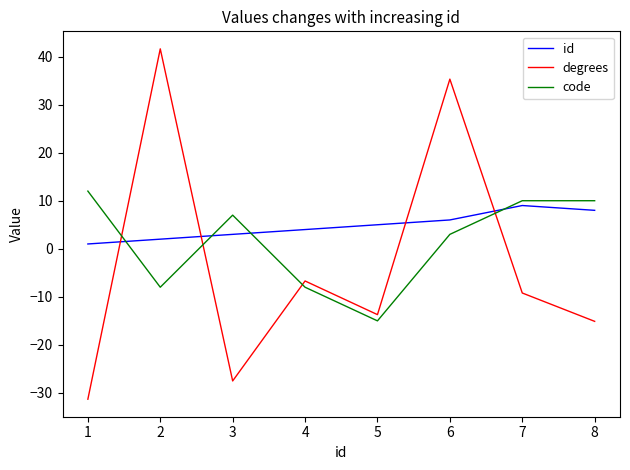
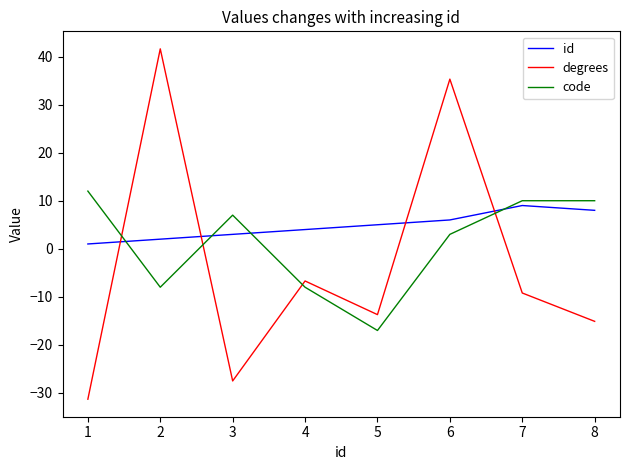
  {
    "id": {
      "1": 1,
      "2": 2,
      "3": 3,
      "4": 4,
      "5": 5,
      "6": 6,
      "7": 9,
      "8": 8
    },
    "degrees": {
      "1": -31,
      "2": 42,
      "3": -28,
      "4": -7,
      "5": -14,
      "6": 35,
      "7": -9,
      "8": -15
    },
    "code": {
      "1": 12,
      "2": -8,
      "3": 7,
      "4": -8,
-     "5": -15,
+     "5": -17,
      "6": 3,
      "7": 10,
      "8": 10
    }
  }
